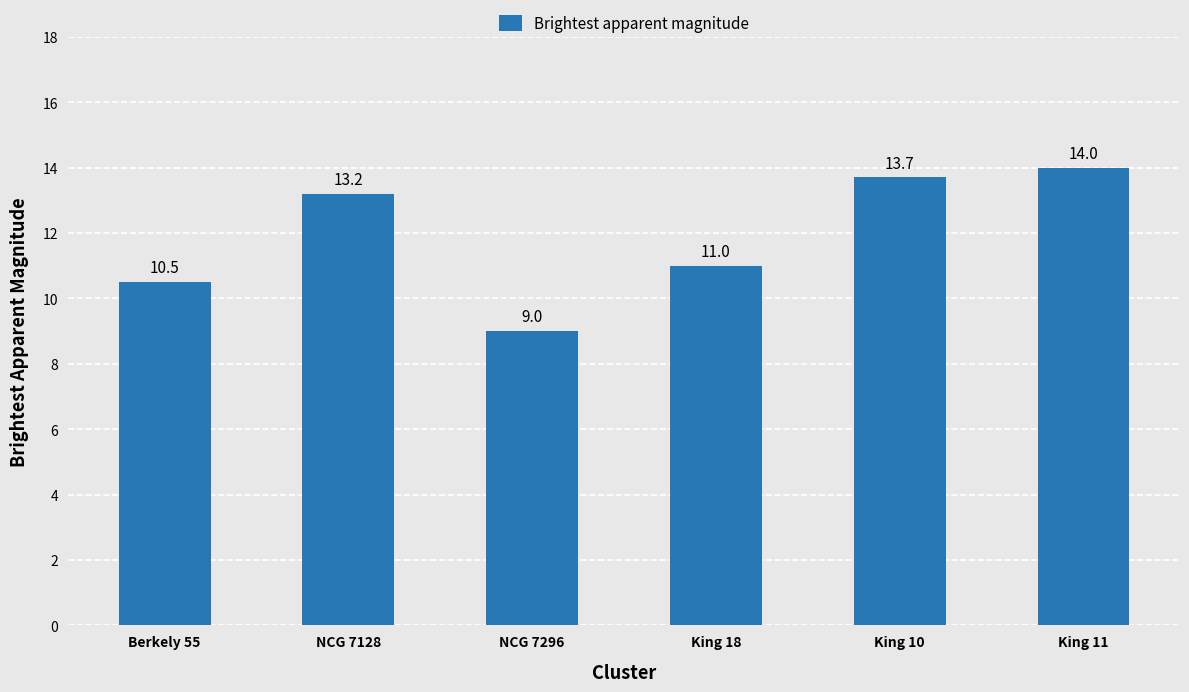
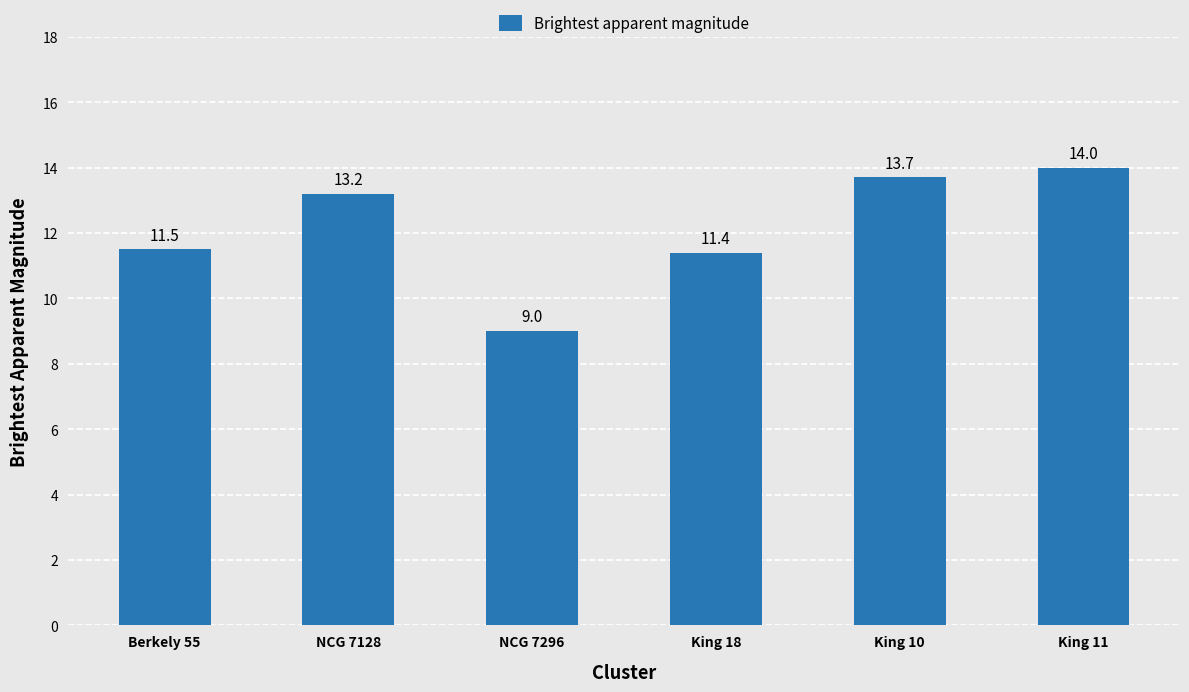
  {
-   "Berkely 55": 10.5,
+   "Berkely 55": 11.5,
    "NCG 7128": 13.2,
    "NCG 7296": 9.0,
-   "King 18": 11.0,
+   "King 18": 11.4,
    "King 10": 13.7,
    "King 11": 14.0
  }
